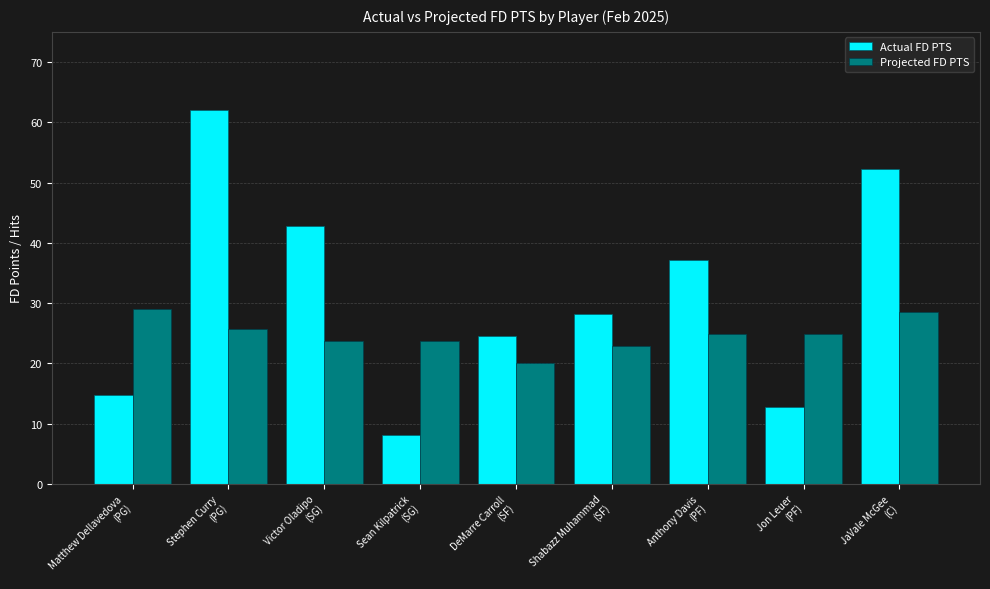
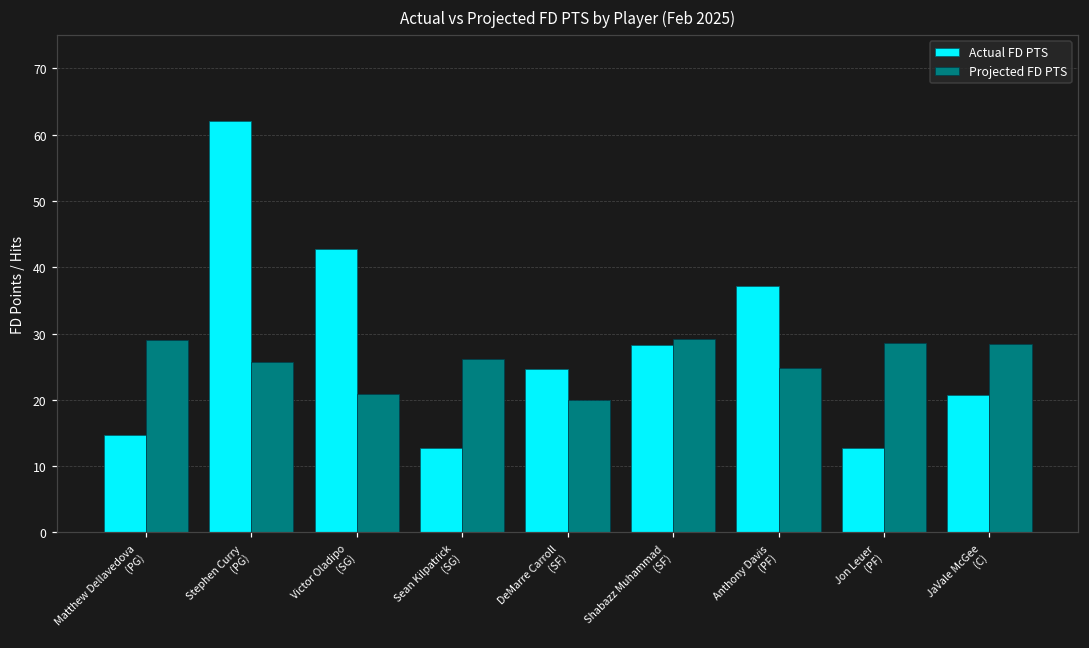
  {
    "Actual FD PTS": {
      "Matthew Dellavedova (PG)": 15,
      "Stephen Curry (PG)": 62,
      "Victor Oladipo (SG)": 43,
-     "Sean Kilpatrick (SG)": 8,
+     "Sean Kilpatrick (SG)": 13,
      "DeMarre Carroll (SF)": 25,
      "Shabazz Muhammad (SF)": 28,
      "Anthony Davis (PF)": 37,
      "Jon Leuer (PF)": 13,
-     "JaVale McGee (C)": 52
+     "JaVale McGee (C)": 21
    },
    "Projected FD PTS": {
      "Matthew Dellavedova (PG)": 29,
      "Stephen Curry (PG)": 26,
-     "Victor Oladipo (SG)": 24,
-     "Sean Kilpatrick (SG)": 24,
+     "Victor Oladipo (SG)": 21,
+     "Sean Kilpatrick (SG)": 26,
      "DeMarre Carroll (SF)": 20,
-     "Shabazz Muhammad (SF)": 23,
+     "Shabazz Muhammad (SF)": 29,
      "Anthony Davis (PF)": 25,
-     "Jon Leuer (PF)": 25,
+     "Jon Leuer (PF)": 29,
      "JaVale McGee (C)": 28
    }
  }
